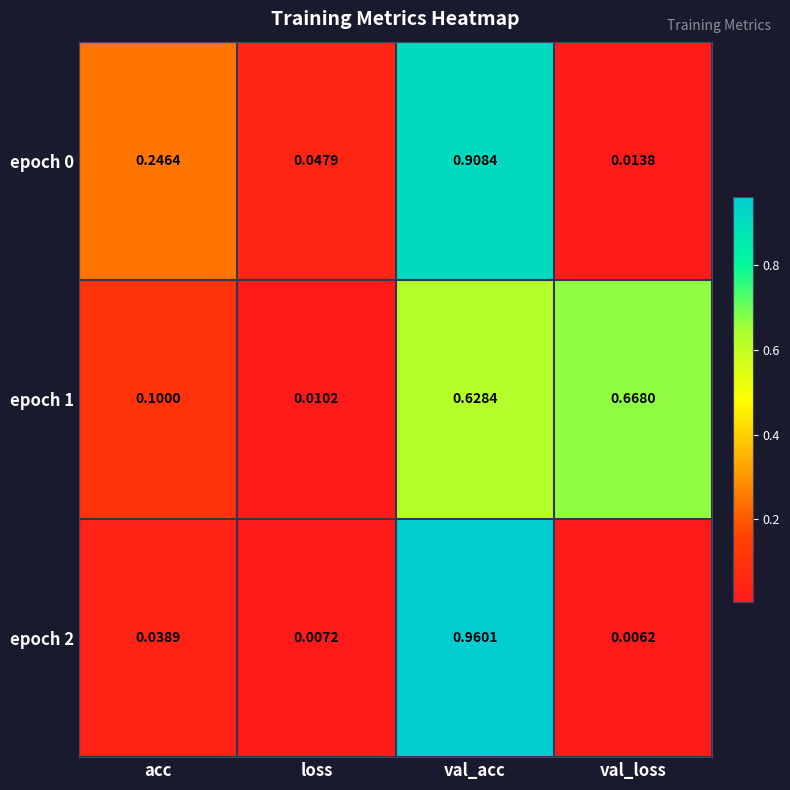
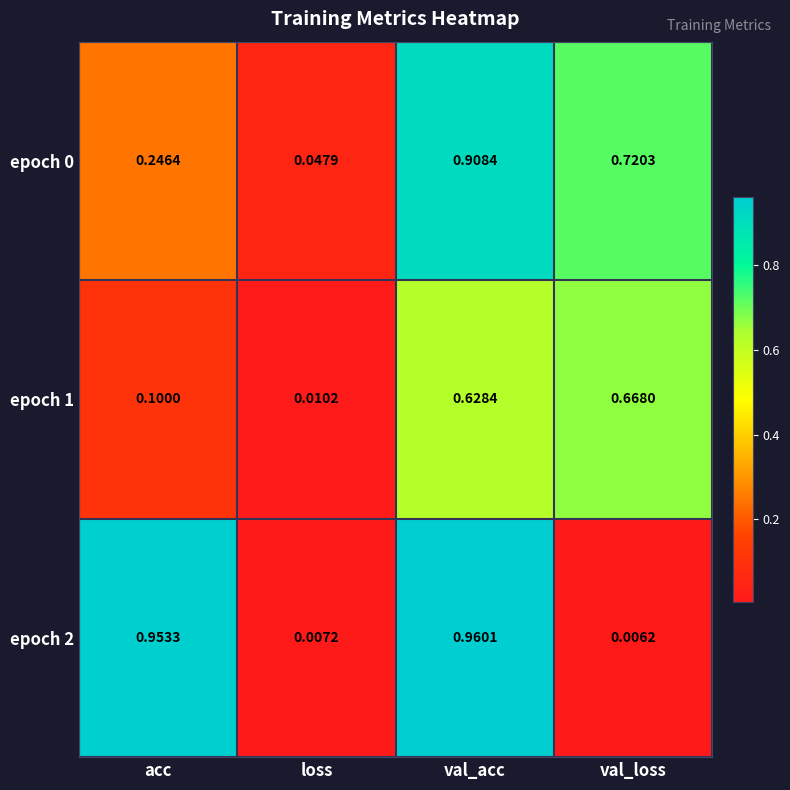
  {
    "epoch 0": {
      "acc": 0.2464,
      "loss": 0.0479,
      "val_acc": 0.9084,
-     "val_loss": 0.0138
+     "val_loss": 0.7203
    },
    "epoch 1": {
      "acc": 0.1000,
      "loss": 0.0102,
      "val_acc": 0.6284,
      "val_loss": 0.6680
    },
    "epoch 2": {
-     "acc": 0.0389,
+     "acc": 0.9533,
      "loss": 0.0072,
      "val_acc": 0.9601,
      "val_loss": 0.0062
    }
  }
